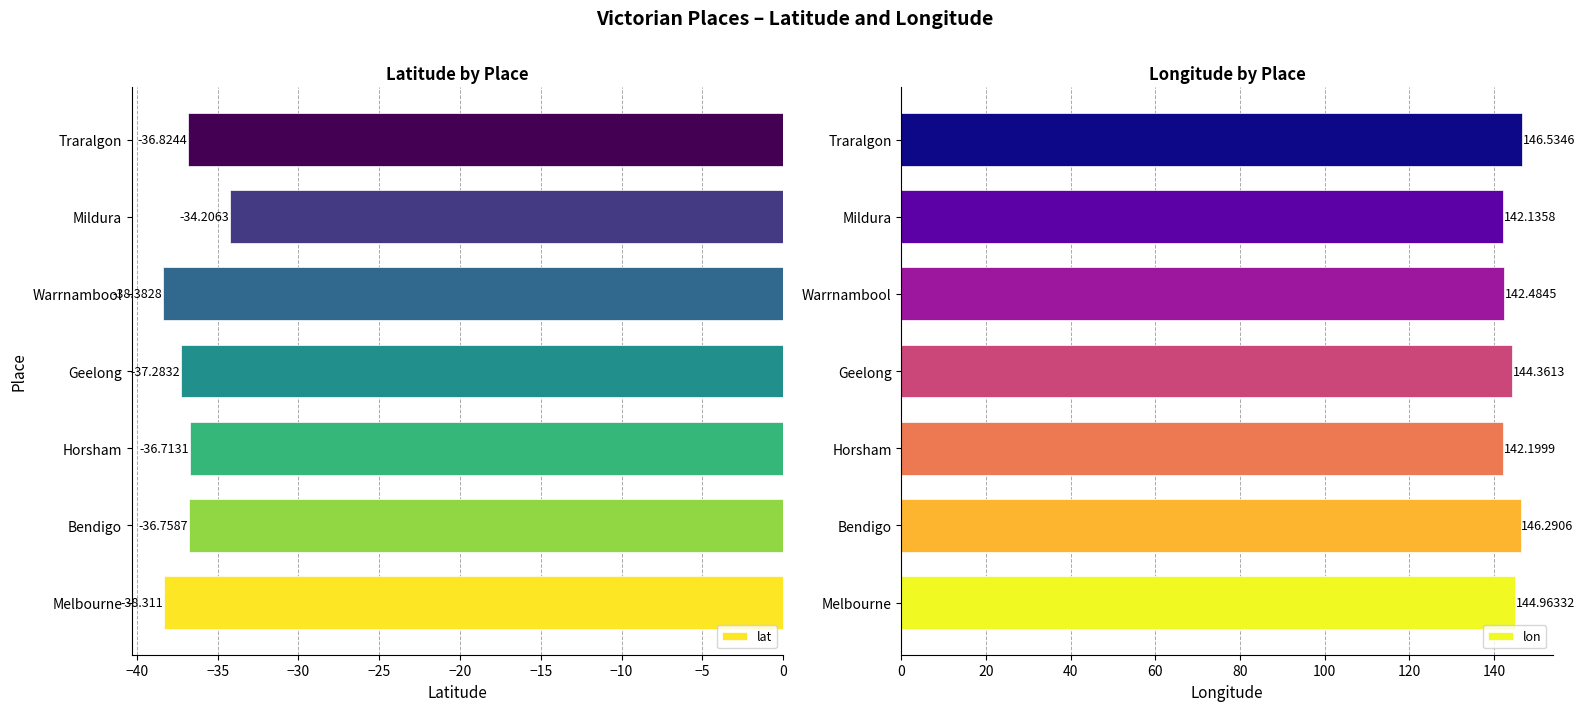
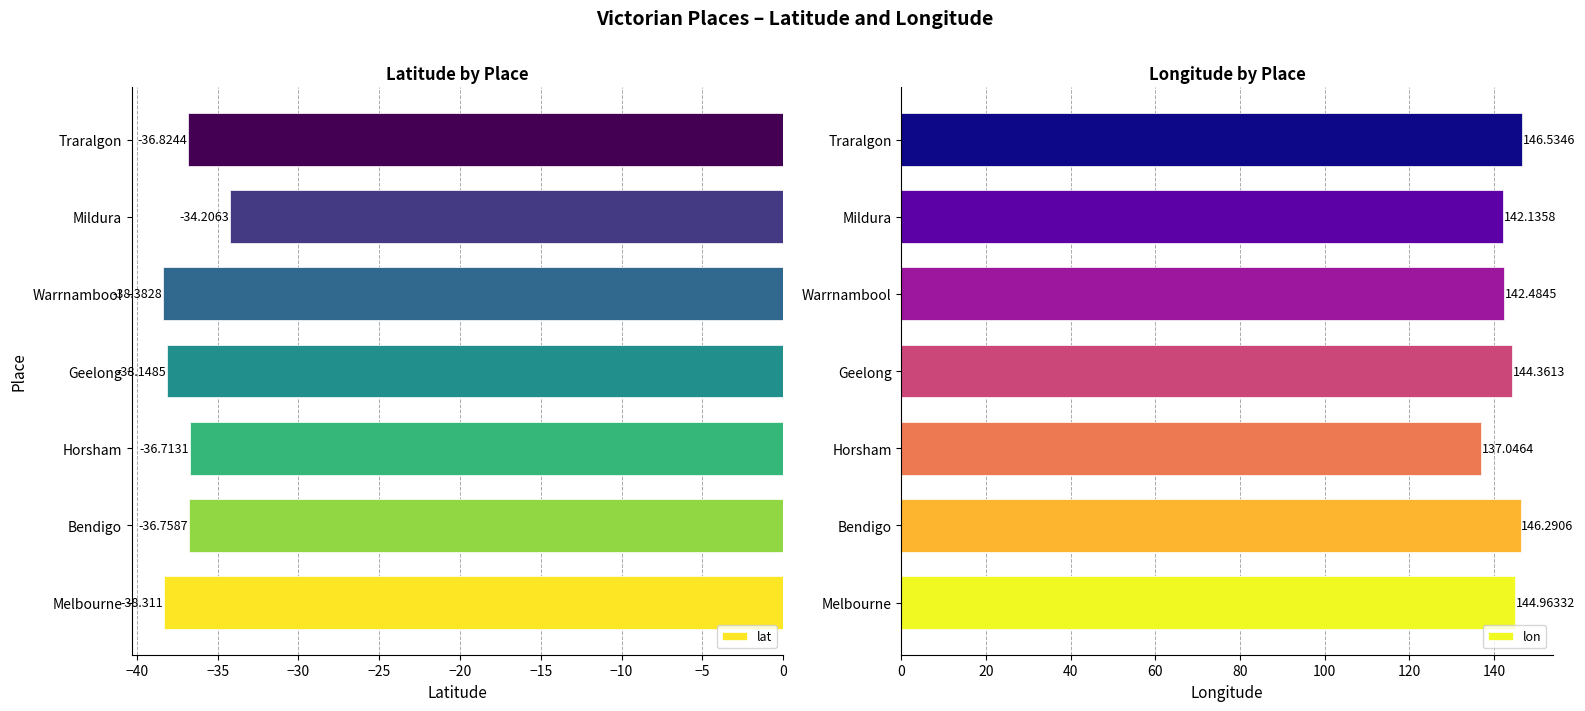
  {
    "Latitude by Place": {
      "Traralgon": -36.8244,
      "Mildura": -34.2063,
      "Warrnambool": -38.3828,
-     "Geelong": -37.2832,
+     "Geelong": -38.1485,
      "Horsham": -36.7131,
      "Bendigo": -36.7587,
      "Melbourne": -38.311
    },
    "Longitude by Place": {
      "Traralgon": 146.5346,
      "Mildura": 142.1358,
      "Warrnambool": 142.4845,
      "Geelong": 144.3613,
-     "Horsham": 142.1999,
+     "Horsham": 137.0464,
      "Bendigo": 146.2906,
      "Melbourne": 144.96332
    }
  }
